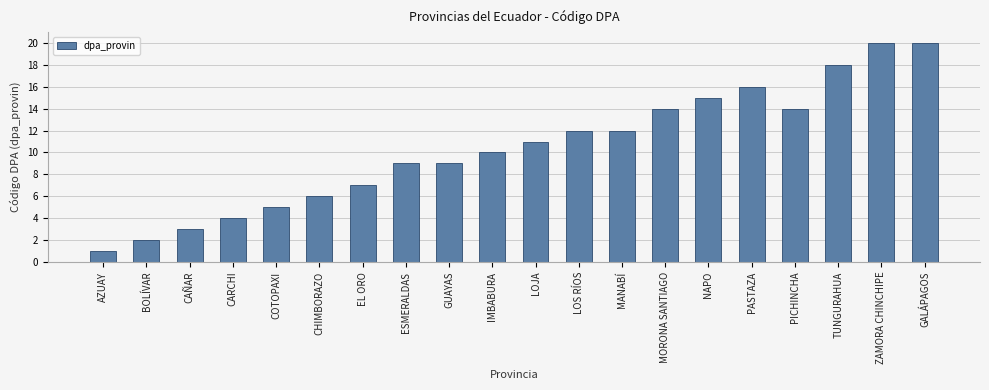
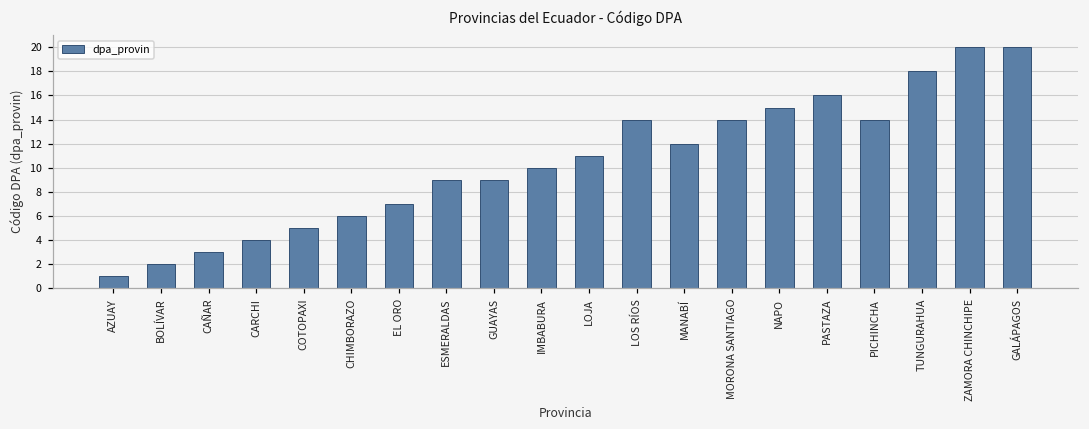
  {
    "AZUAY": 1,
    "BOLÍVAR": 2,
    "CAÑAR": 3,
    "CARCHI": 4,
    "COTOPAXI": 5,
    "CHIMBORAZO": 6,
    "EL ORO": 7,
    "ESMERALDAS": 9,
    "GUAYAS": 9,
    "IMBABURA": 10,
    "LOJA": 11,
-   "LOS RÍOS": 12,
+   "LOS RÍOS": 14,
    "MANABÍ": 12,
    "MORONA SANTIAGO": 14,
    "NAPO": 15,
    "PASTAZA": 16,
    "PICHINCHA": 14,
    "TUNGURAHUA": 18,
    "ZAMORA CHINCHIPE": 20,
    "GALÁPAGOS": 20
  }
